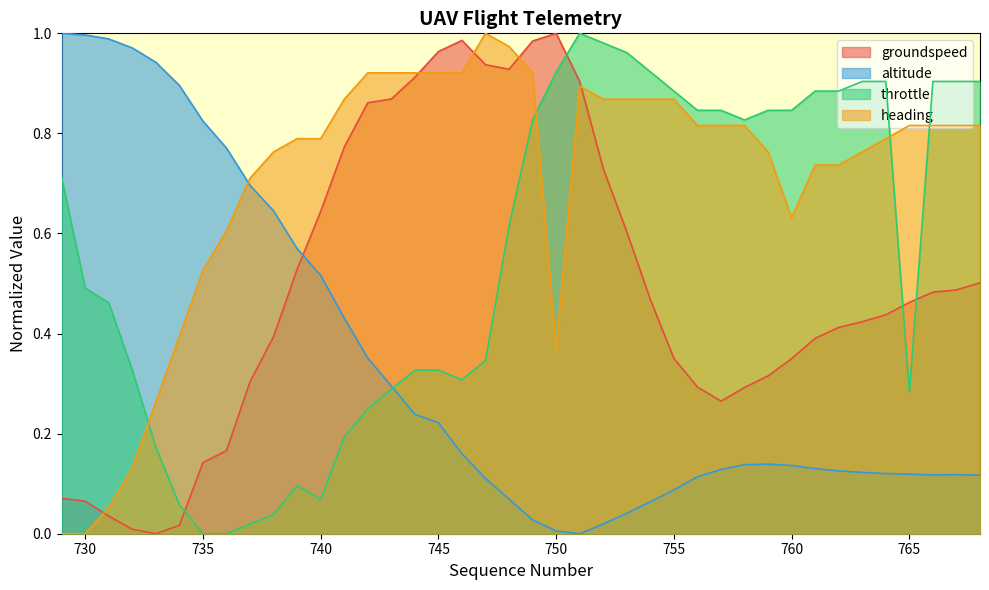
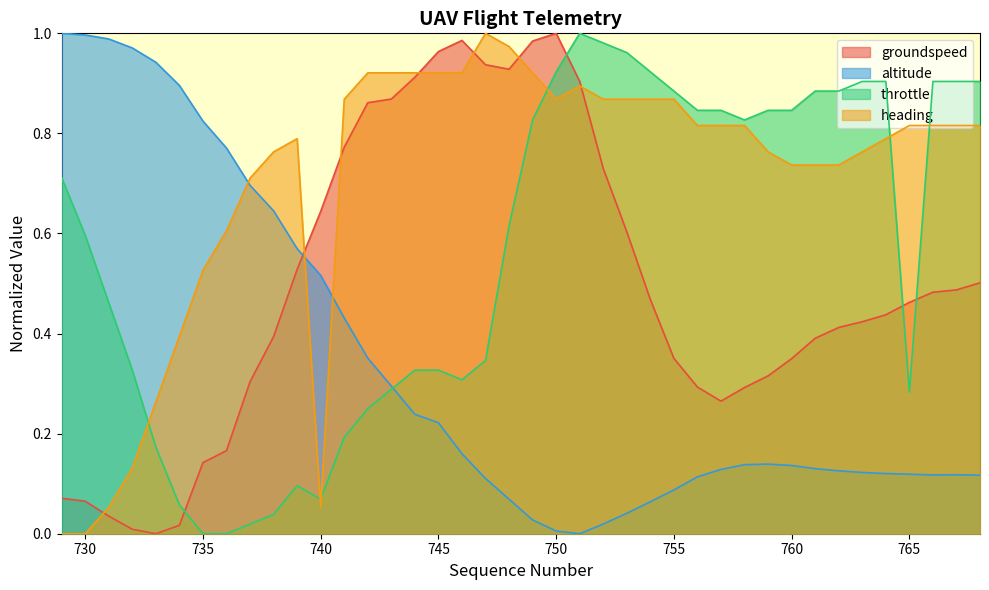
  {
    "groundspeed": {
      "730": 0.07,
      "735": 0.14,
      "740": 0.64,
      "745": 0.96,
      "750": 1.00,
      "755": 0.35,
      "760": 0.35,
      "765": 0.46
    },
    "altitude": {
      "730": 1.00,
      "735": 0.82,
      "740": 0.52,
      "745": 0.22,
      "750": 0.01,
      "755": 0.09,
      "760": 0.14,
      "765": 0.12
    },
    "throttle": {
-     "730": 0.49,
+     "730": 0.60,
      "735": 0.00,
      "740": 0.07,
      "745": 0.33,
      "750": 0.92,
      "755": 0.88,
      "760": 0.85,
      "765": 0.28
    },
    "heading": {
      "730": 0.00,
      "735": 0.53,
-     "740": 0.79,
+     "740": 0.05,
      "745": 0.92,
-     "750": 0.37,
+     "750": 0.87,
      "755": 0.87,
-     "760": 0.63
+     "760": 0.74
    }
  }
